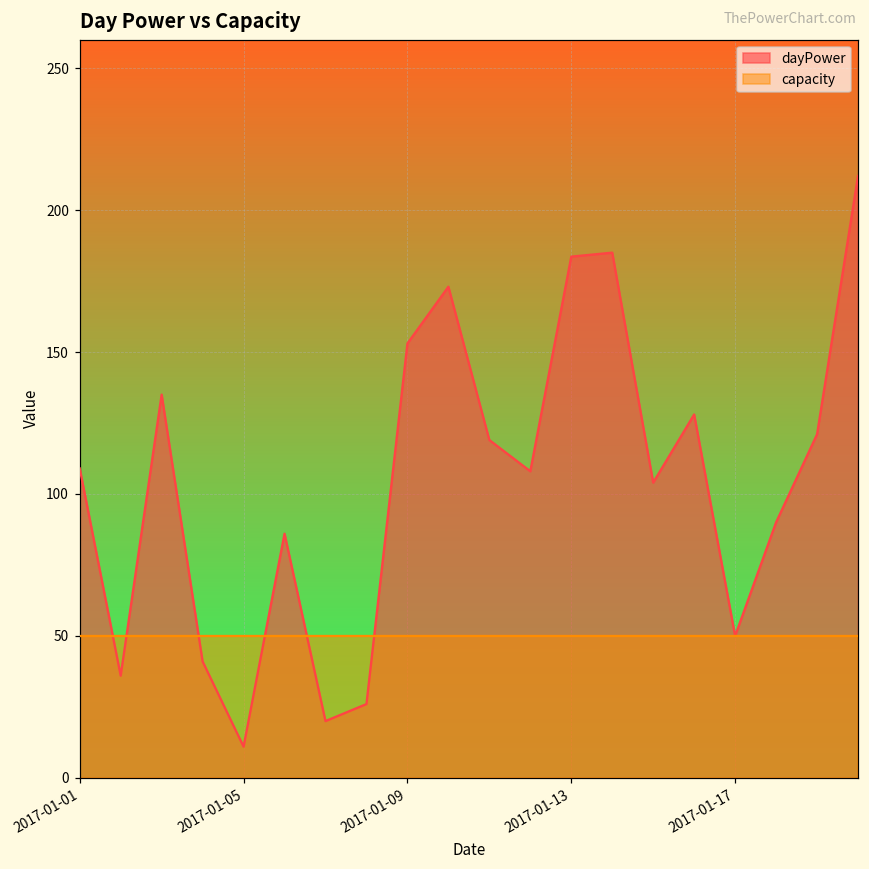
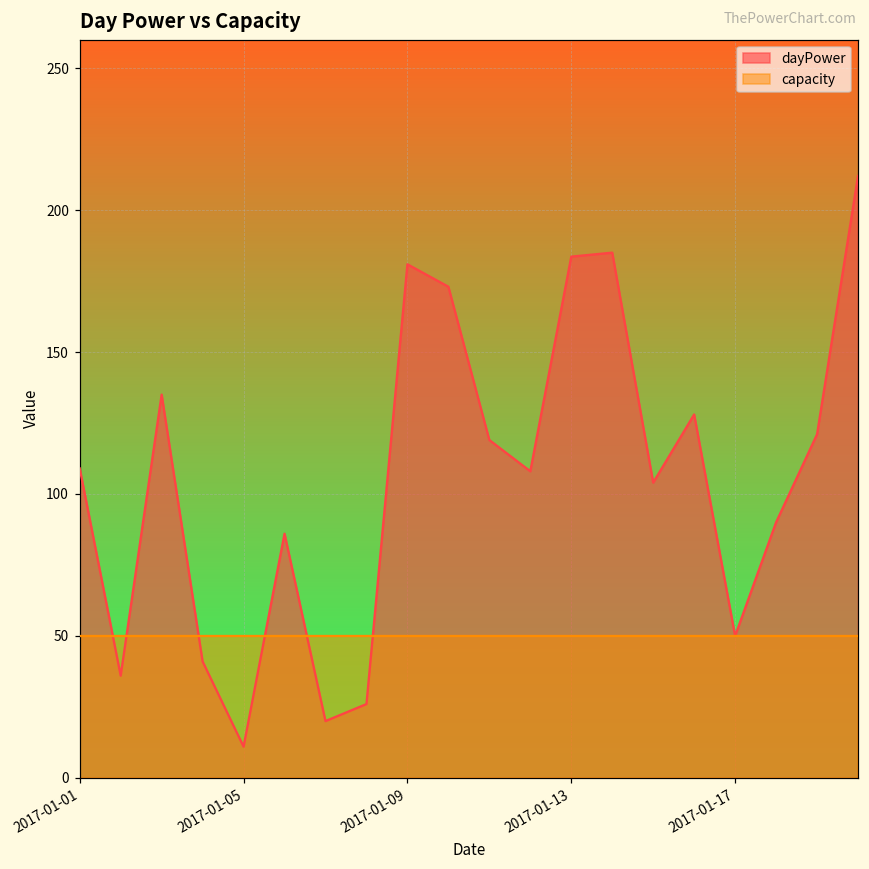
  {
    "dayPower": {
      "2017-01-01": 109,
      "2017-01-05": 11,
-     "2017-01-09": 153,
+     "2017-01-09": 181,
      "2017-01-13": 184
    },
    "capacity": {
      "2017-01-01": 50,
      "2017-01-05": 50,
      "2017-01-09": 50,
      "2017-01-13": 50
    }
  }
